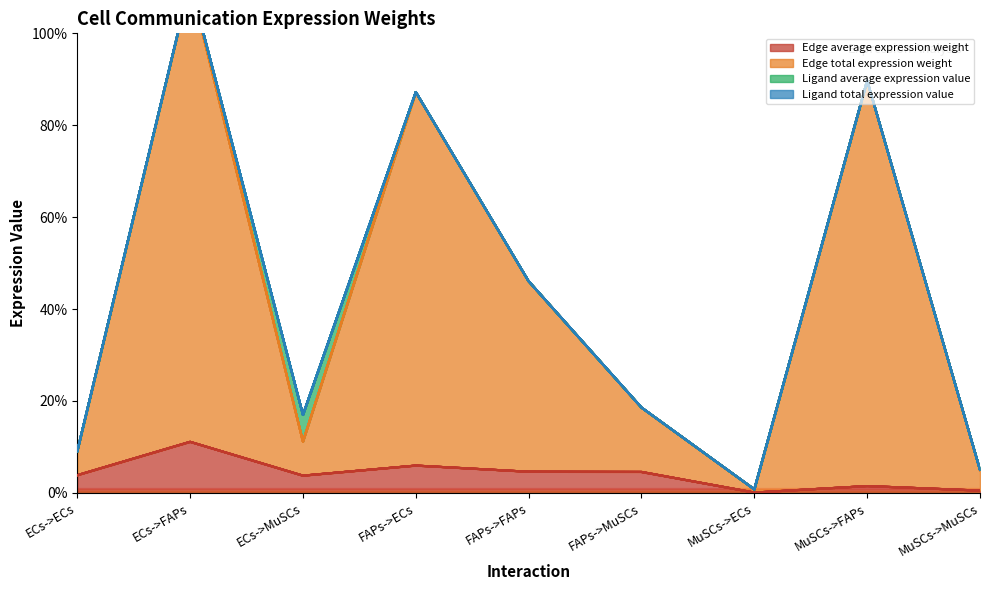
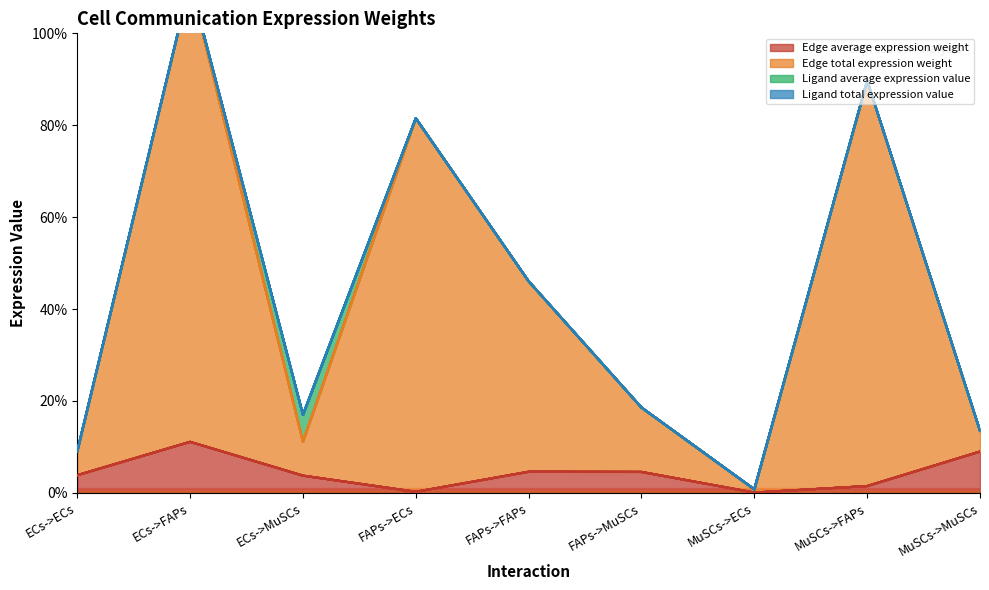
  {
    "Edge average expression weight": {
      "ECs->ECs": "4%",
      "ECs->FAPs": "11%",
      "ECs->MuSCs": "4%",
-     "FAPs->ECs": "6%",
+     "FAPs->ECs": "0%",
      "FAPs->FAPs": "5%",
      "FAPs->MuSCs": "5%",
      "MuSCs->ECs": "0%",
      "MuSCs->FAPs": "1%",
-     "MuSCs->MuSCs": "1%"
+     "MuSCs->MuSCs": "9%"
    },
    "Edge total expression weight": {
      "ECs->MuSCs": "7%"
    },
    "Ligand total expression value": {
      "ECs->MuSCs": "6%"
    }
  }
